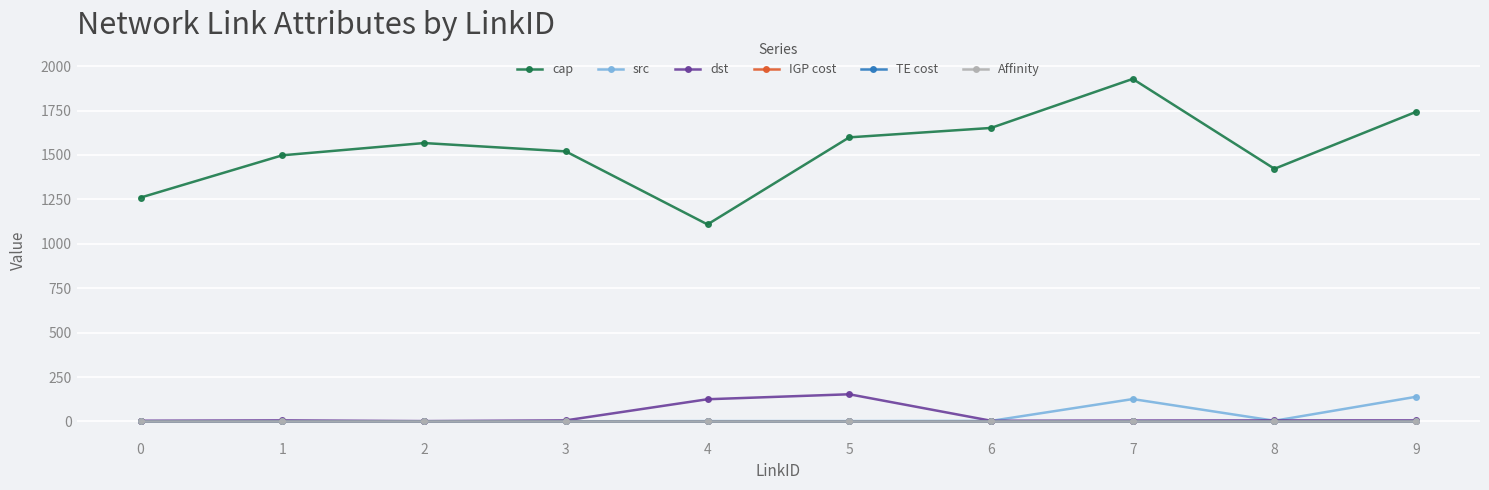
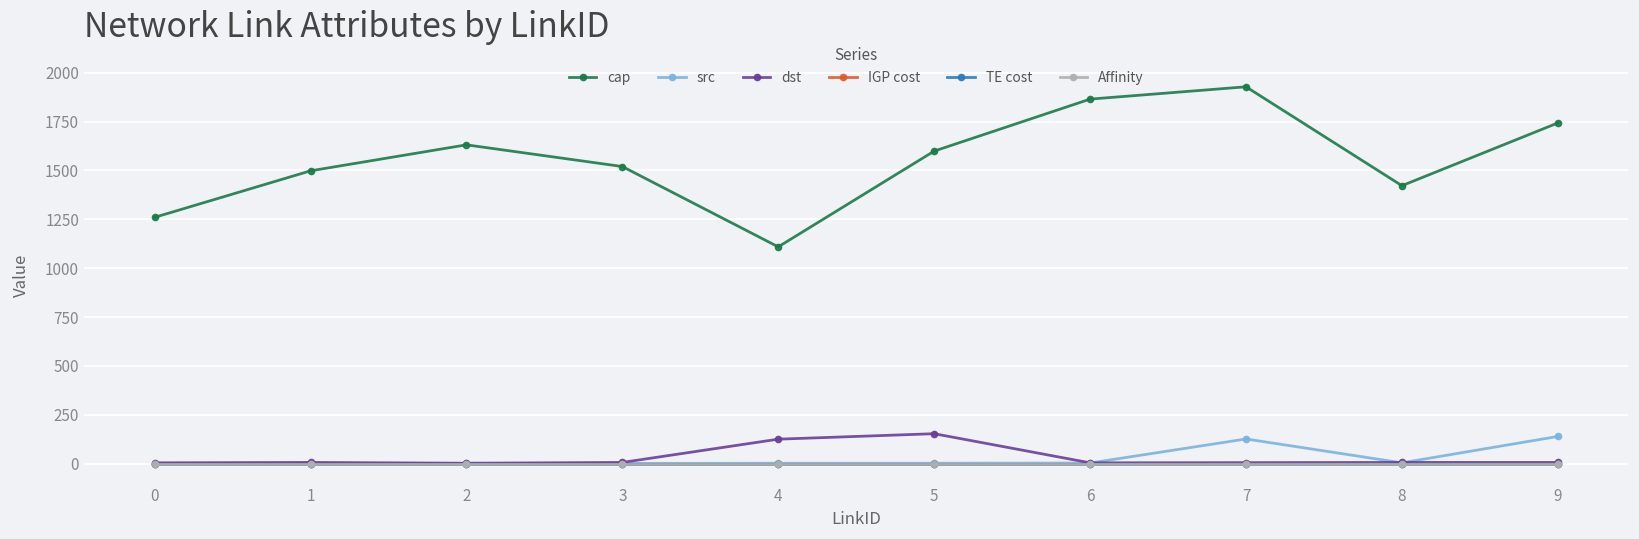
  {
    "cap": {
      "0": 1260,
      "1": 1500,
-     "2": 1570,
+     "2": 1630,
      "3": 1520,
      "4": 1110,
      "5": 1600,
-     "6": 1650,
+     "6": 1870,
      "7": 1930,
      "8": 1420,
      "9": 1740
    },
    "src": {
      "7": 130,
      "9": 140
    },
    "dst": {
      "4": 130,
      "5": 150
    }
  }
